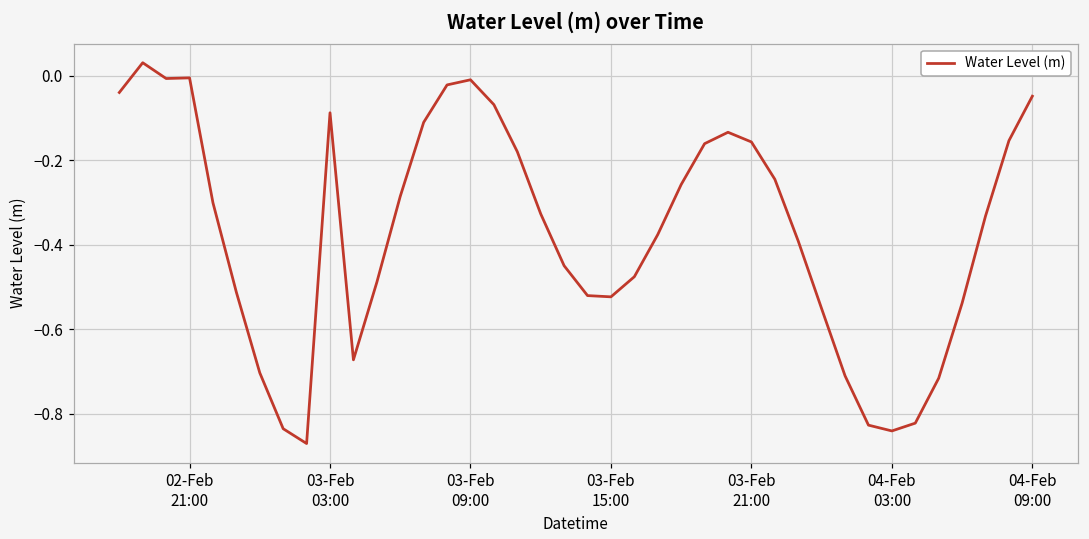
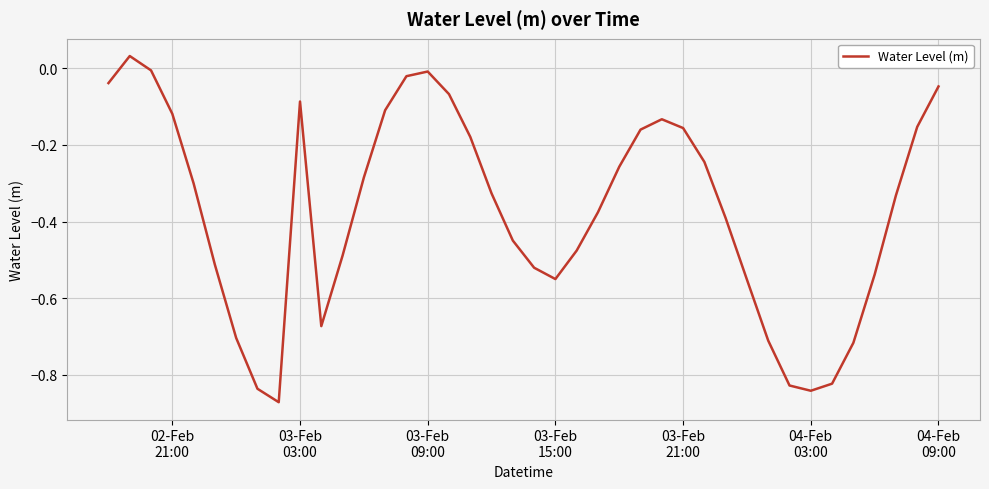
  {
-   "02-Feb 21:00": 0.00,
+   "02-Feb 21:00": -0.12,
    "03-Feb 03:00": -0.09,
    "03-Feb 09:00": -0.01,
-   "03-Feb 15:00": -0.52,
+   "03-Feb 15:00": -0.55,
    "03-Feb 21:00": -0.16,
    "04-Feb 03:00": -0.84,
    "04-Feb 09:00": -0.05
  }
